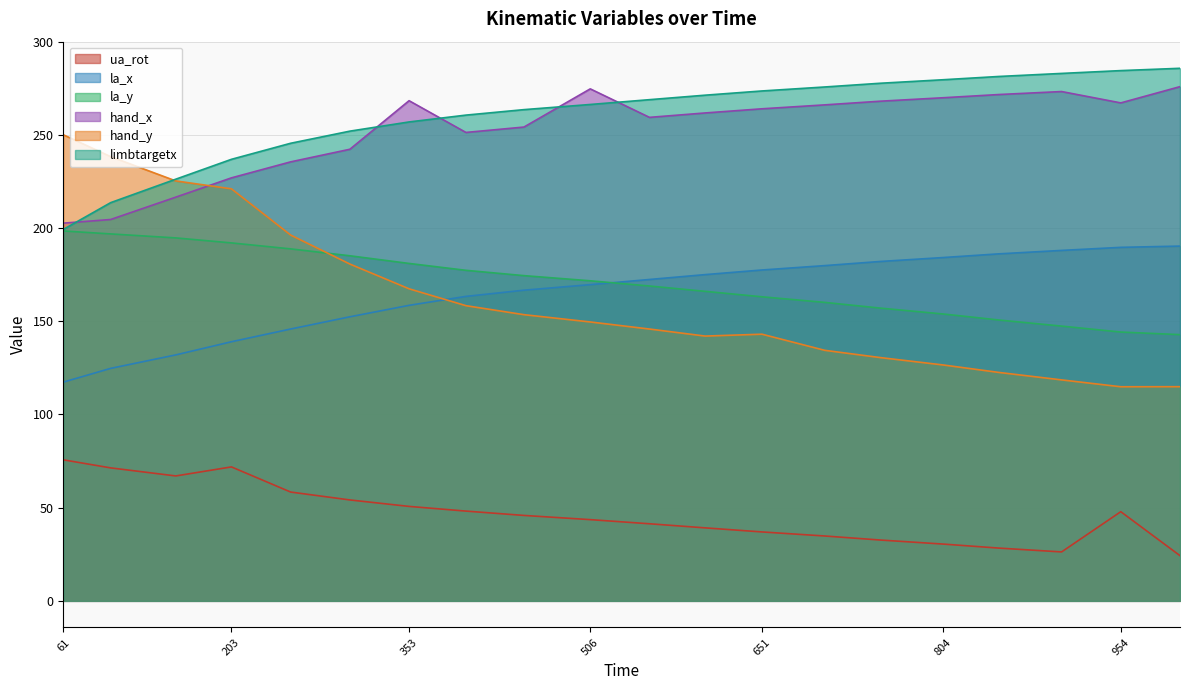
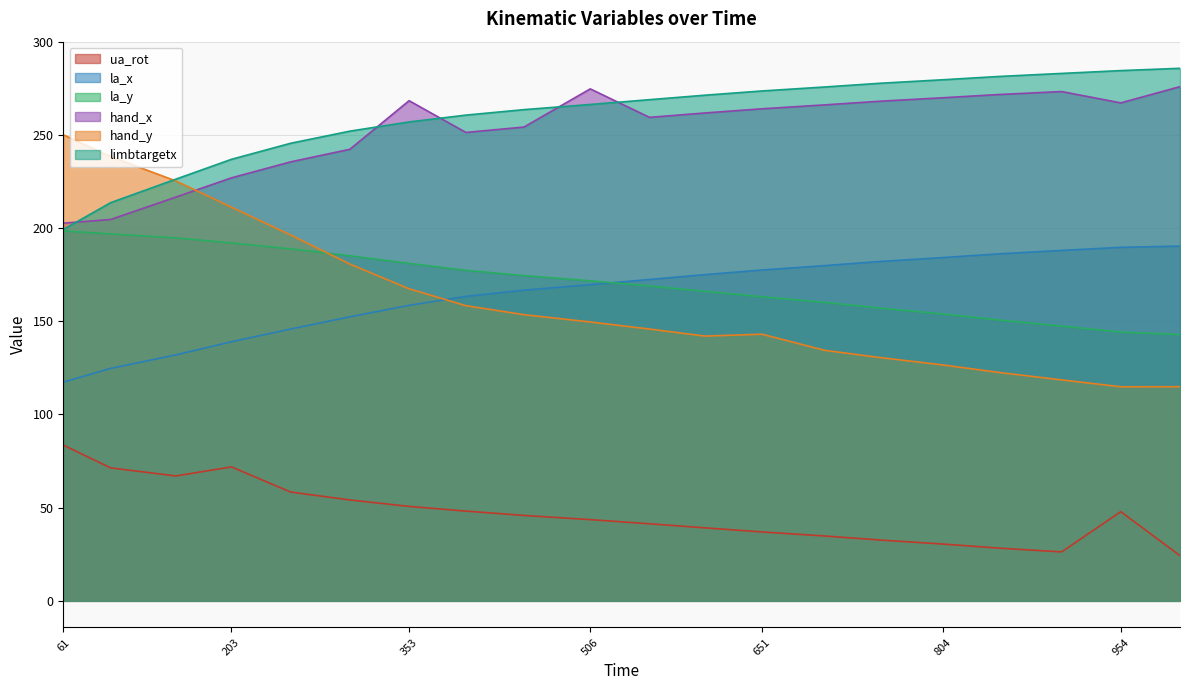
  {
    "ua_rot": {
-     "61": 76,
+     "61": 84,
      "203": 72,
      "353": 51,
      "506": 44,
      "651": 37,
      "804": 30,
      "954": 48
    },
    "hand_x": {
      "61": 203,
      "203": 227,
      "353": 268,
      "506": 275,
      "651": 264,
      "804": 270,
      "954": 267
    },
    "hand_y": {
      "61": 250,
-     "203": 221,
+     "203": 211,
      "353": 167,
      "506": 150,
      "651": 143,
      "804": 127,
      "954": 115
    }
  }
